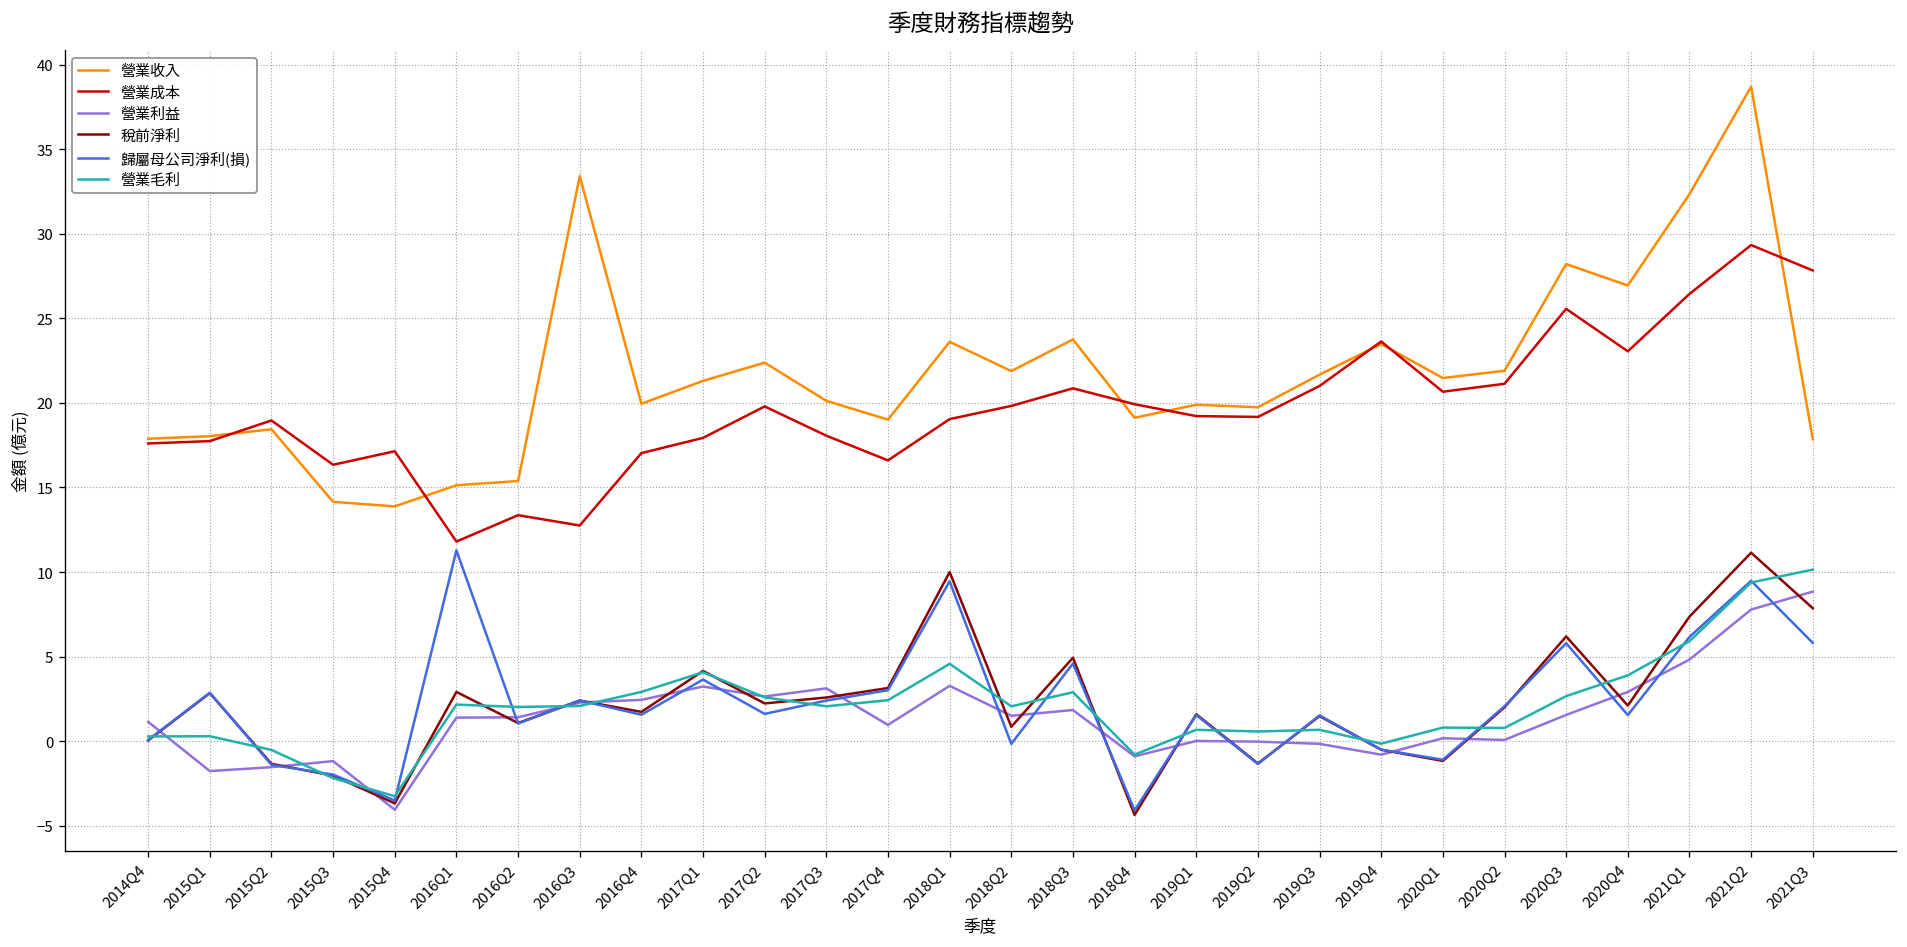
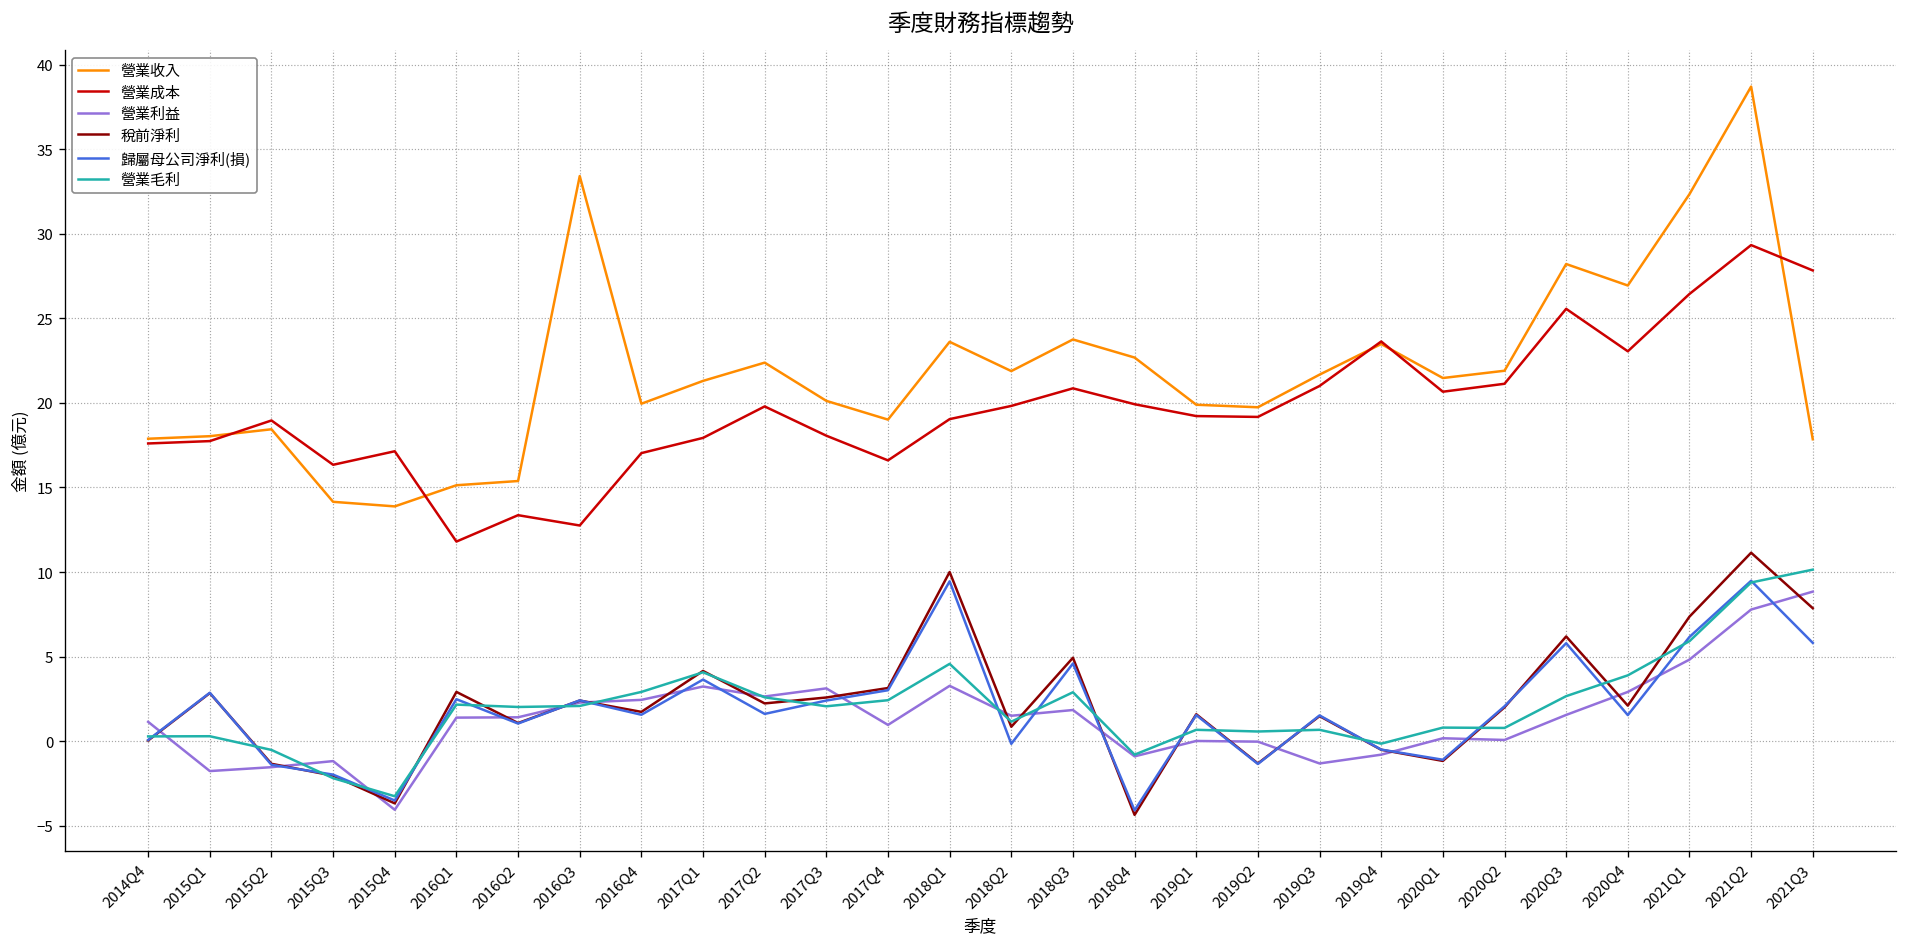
  {
    "營業收入": {
      "2014Q4": 17.9,
      "2015Q1": 18.0,
      "2015Q2": 18.4,
      "2015Q3": 14.2,
      "2015Q4": 13.9,
      "2016Q1": 15.1,
      "2016Q2": 15.4,
      "2016Q3": 33.4,
      "2016Q4": 20.0,
      "2017Q1": 21.3,
      "2017Q2": 22.4,
      "2017Q3": 20.1,
      "2017Q4": 19.0,
      "2018Q1": 23.6,
      "2018Q2": 21.9,
      "2018Q3": 23.8,
-     "2018Q4": 19.1,
+     "2018Q4": 22.7,
      "2019Q1": 19.9,
      "2019Q2": 19.7,
      "2019Q3": 21.7,
      "2020Q1": 21.5,
      "2020Q2": 21.9,
      "2020Q3": 28.2,
      "2020Q4": 26.9,
      "2021Q1": 32.3,
      "2021Q2": 38.7,
      "2021Q3": 17.9
    },
    "營業成本": {
      "2014Q4": 17.6,
      "2015Q1": 17.7,
      "2015Q2": 19.0,
      "2015Q3": 16.3,
      "2015Q4": 17.1,
      "2016Q1": 11.8,
      "2016Q2": 13.4,
      "2016Q3": 12.8,
      "2016Q4": 17.0,
      "2017Q1": 17.9,
      "2017Q2": 19.8,
      "2017Q3": 18.1,
      "2017Q4": 16.6,
      "2018Q1": 19.0,
      "2018Q2": 19.8,
      "2018Q3": 20.9,
      "2018Q4": 19.9,
      "2019Q1": 19.2,
      "2019Q2": 19.2,
      "2019Q3": 21.0,
      "2020Q1": 20.7,
      "2020Q2": 21.1,
      "2020Q3": 25.6,
      "2020Q4": 23.1,
      "2021Q1": 26.4,
      "2021Q2": 29.3,
      "2021Q3": 27.8
    },
    "營業利益": {
      "2014Q4": 1.1,
      "2015Q1": -1.8,
      "2015Q3": -1.2,
      "2015Q4": -4.1,
      "2016Q1": 1.4,
      "2016Q2": 1.4,
      "2016Q4": 2.4,
      "2017Q1": 3.2,
      "2017Q3": 3.1,
      "2017Q4": 1.0,
      "2018Q1": 3.3,
      "2018Q2": 1.5,
      "2018Q3": 1.8,
      "2019Q1": 0.0,
      "2019Q2": 0.0,
-     "2019Q3": -0.2,
+     "2019Q3": -1.3,
      "2019Q4": -0.8,
      "2020Q1": 0.2,
      "2020Q2": 0.1,
      "2020Q3": 1.6,
      "2020Q4": 2.9,
      "2021Q1": 4.8,
      "2021Q2": 7.8,
      "2021Q3": 8.8
    },
    "稅前淨利": {
      "2016Q1": 2.9,
      "2017Q2": 2.2,
      "2018Q1": 10.0,
      "2018Q2": 0.9,
      "2018Q3": 4.9,
      "2018Q4": -4.4,
      "2020Q3": 6.2,
      "2020Q4": 2.1,
      "2021Q1": 7.4,
      "2021Q2": 11.1,
      "2021Q3": 7.9
    },
    "歸屬母公司淨利(損)": {
-     "2016Q1": 11.3,
+     "2016Q1": 2.5,
      "2017Q1": 3.6,
      "2017Q2": 1.6,
      "2018Q1": 9.5,
      "2018Q2": -0.2,
      "2018Q3": 4.6,
      "2018Q4": -4.1,
      "2020Q3": 5.8,
      "2020Q4": 1.5,
      "2021Q1": 6.2,
      "2021Q3": 5.8
    },
    "營業毛利": {
      "2014Q4": 0.3,
      "2015Q1": 0.3,
      "2015Q2": -0.5,
      "2015Q4": -3.3,
      "2016Q1": 2.2,
      "2016Q2": 2.0,
      "2016Q3": 2.1,
      "2016Q4": 2.9,
      "2017Q3": 2.1,
      "2017Q4": 2.4,
      "2018Q1": 4.6,
-     "2018Q2": 2.1,
+     "2018Q2": 1.2,
      "2018Q3": 2.9,
      "2019Q1": 0.7,
      "2019Q2": 0.6,
      "2019Q3": 0.7,
      "2019Q4": -0.2,
      "2020Q1": 0.8,
      "2020Q2": 0.8,
      "2020Q3": 2.7,
      "2020Q4": 3.9,
      "2021Q1": 5.9,
      "2021Q3": 10.1
    }
  }
